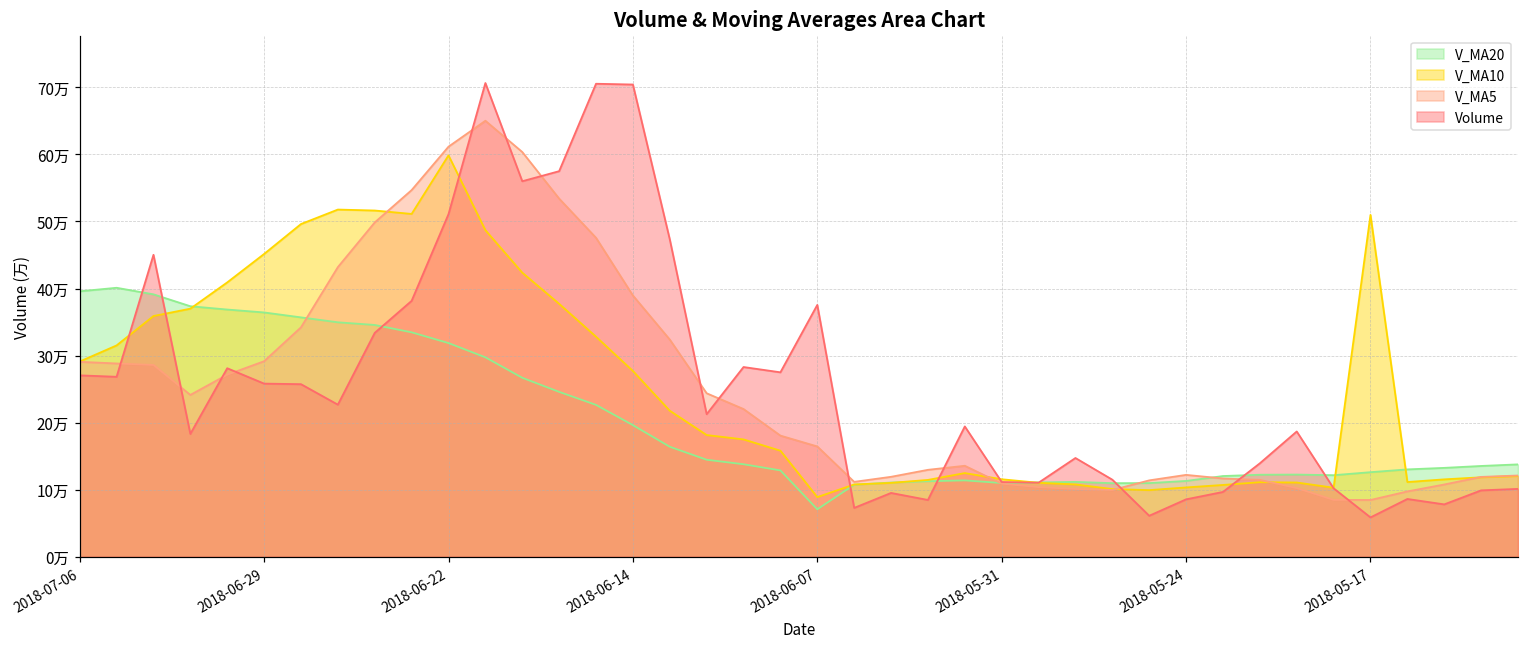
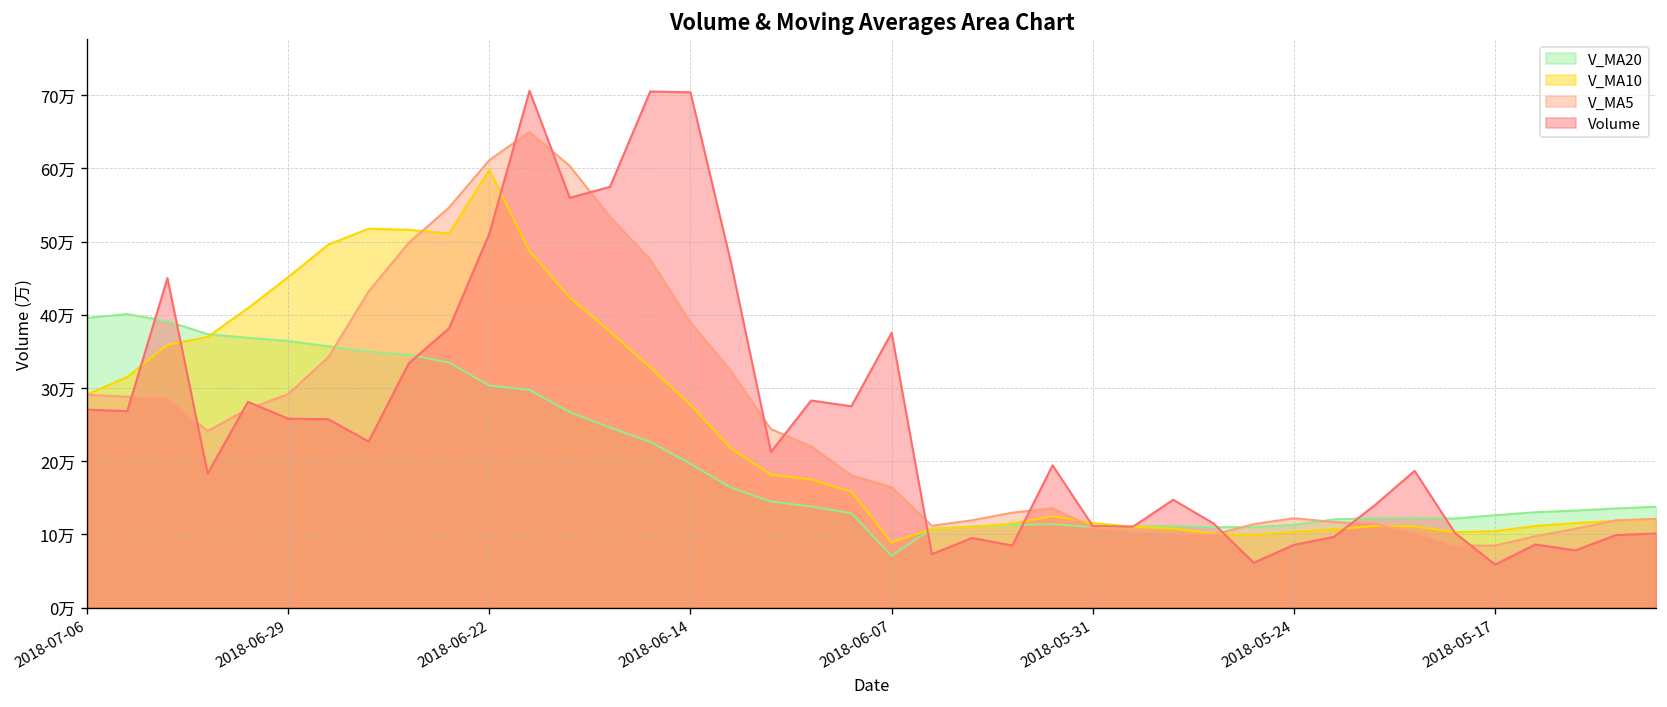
  {
    "V_MA20": {
      "2018-07-06": "40万",
      "2018-06-29": "36万",
-     "2018-06-22": "32万",
+     "2018-06-22": "30万",
      "2018-06-14": "20万",
      "2018-06-07": "7万",
      "2018-05-24": "11万",
      "2018-05-17": "13万"
    },
    "V_MA10": {
      "2018-06-29": "45万",
      "2018-06-22": "60万",
      "2018-06-14": "28万",
      "2018-06-07": "9万",
      "2018-05-24": "10万",
-     "2018-05-17": "51万"
+     "2018-05-17": "10万"
    }
  }
